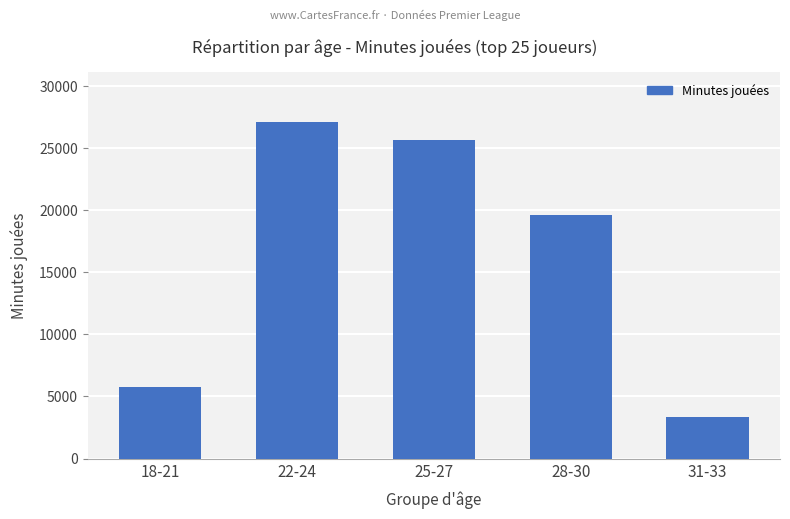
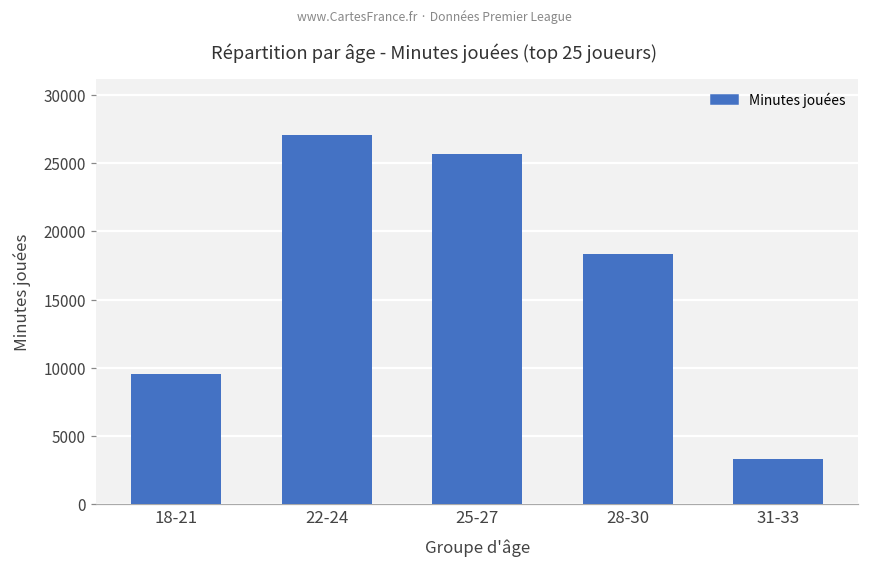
  {
-   "18-21": 5800,
+   "18-21": 9600,
    "22-24": 27100,
    "25-27": 25600,
-   "28-30": 19600,
+   "28-30": 18400,
    "31-33": 3300
  }
